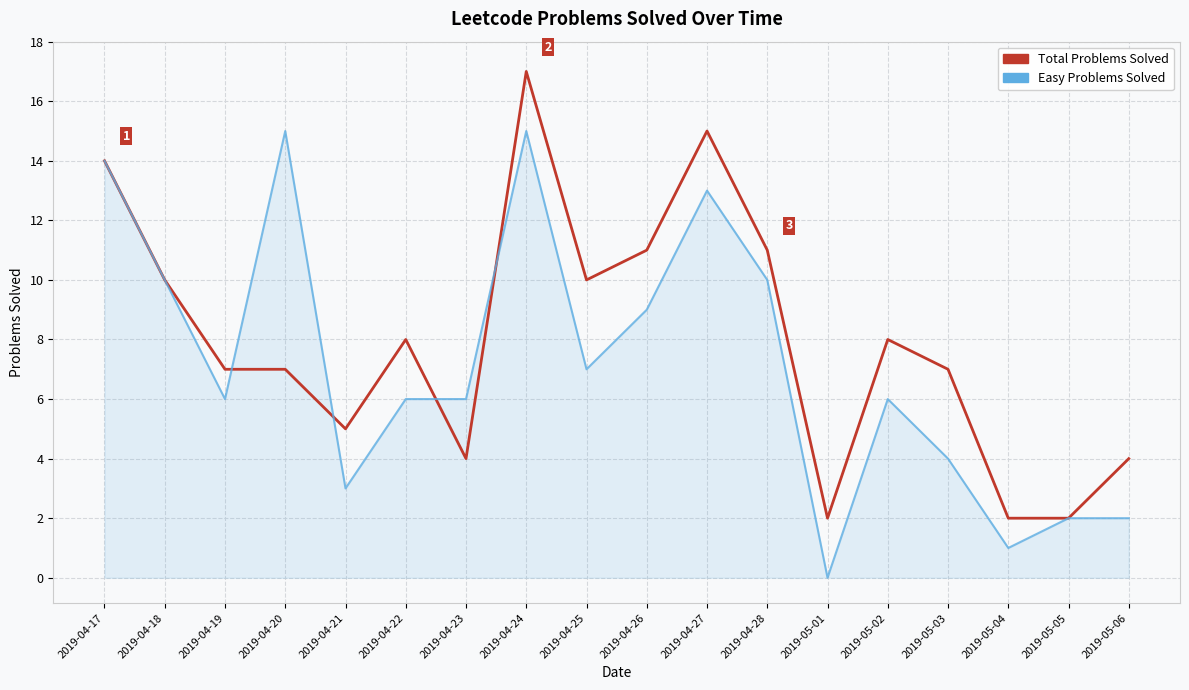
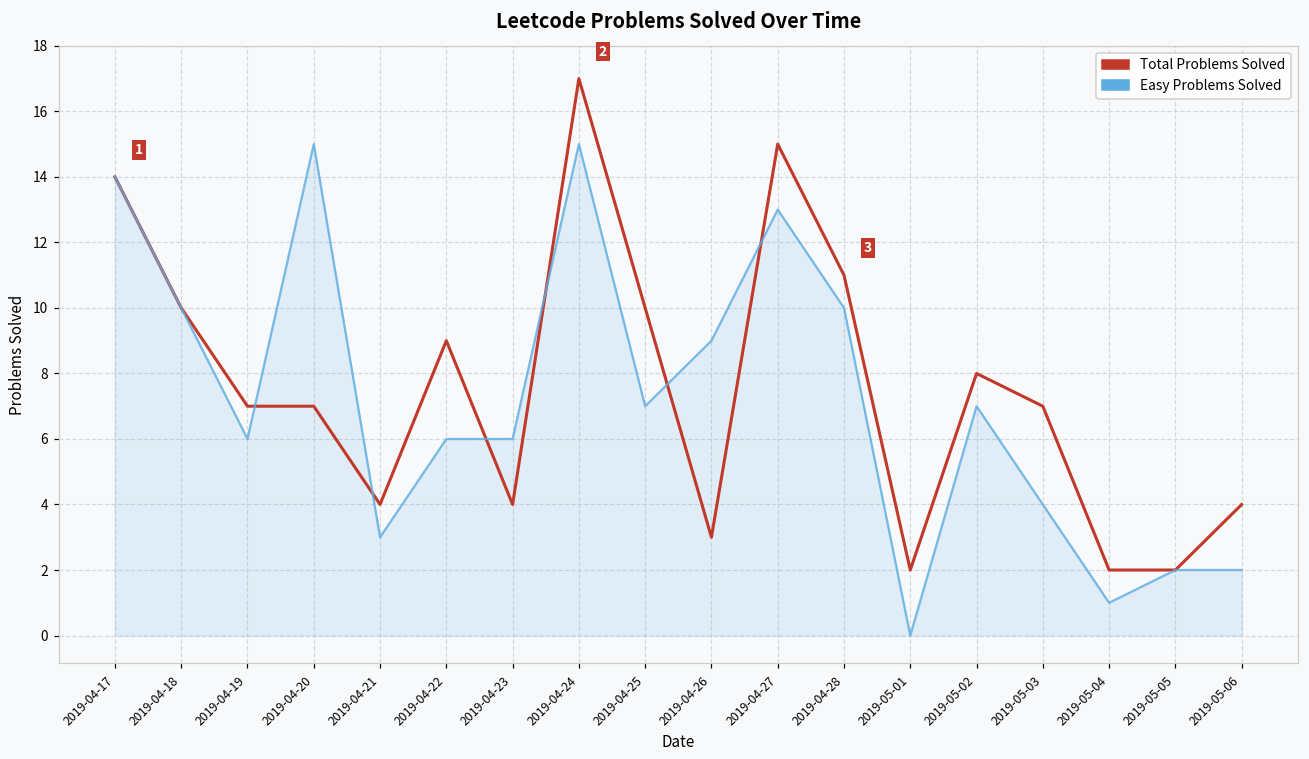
  {
    "Total Problems Solved": {
      "2019-04-19": 7,
      "2019-04-20": 7,
-     "2019-04-21": 5,
-     "2019-04-22": 8,
+     "2019-04-21": 4,
+     "2019-04-22": 9,
      "2019-04-23": 4,
      "2019-04-24": 17,
      "2019-04-25": 10,
-     "2019-04-26": 11,
+     "2019-04-26": 3,
      "2019-04-27": 15,
      "2019-04-28": 11,
      "2019-05-01": 2,
      "2019-05-02": 8,
      "2019-05-03": 7,
      "2019-05-04": 2,
      "2019-05-06": 4
    },
    "Easy Problems Solved": {
      "2019-04-19": 6,
      "2019-04-20": 15,
      "2019-04-21": 3,
      "2019-04-22": 6,
      "2019-04-23": 6,
      "2019-04-24": 15,
      "2019-04-25": 7,
      "2019-04-26": 9,
      "2019-04-27": 13,
      "2019-04-28": 10,
      "2019-05-01": 0,
-     "2019-05-02": 6,
+     "2019-05-02": 7,
      "2019-05-03": 4,
      "2019-05-04": 1,
      "2019-05-06": 2
    }
  }
